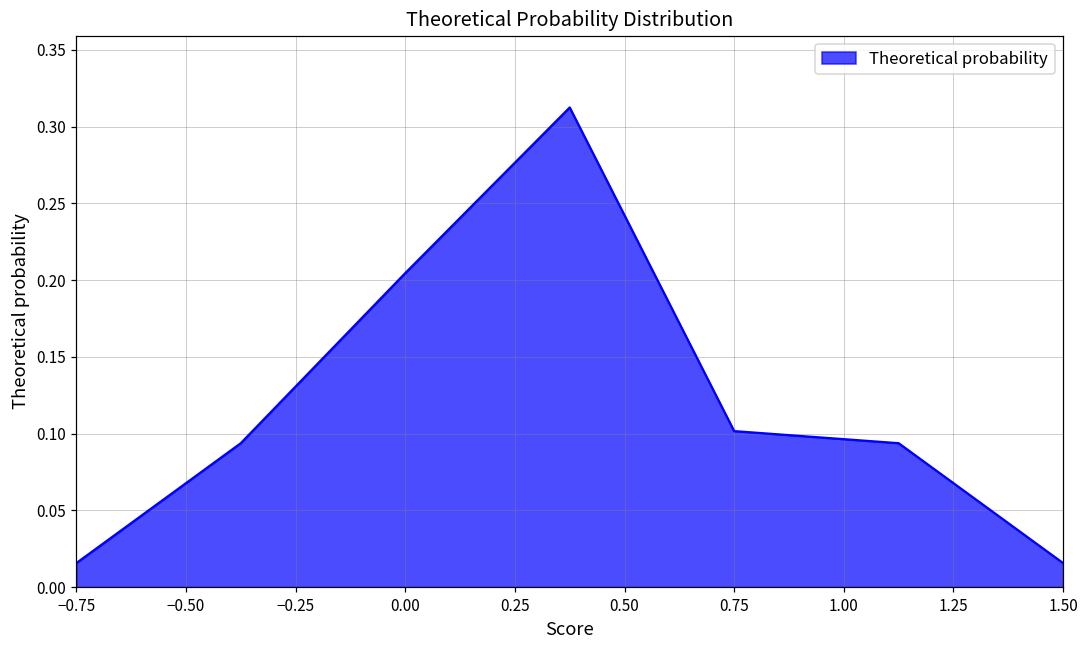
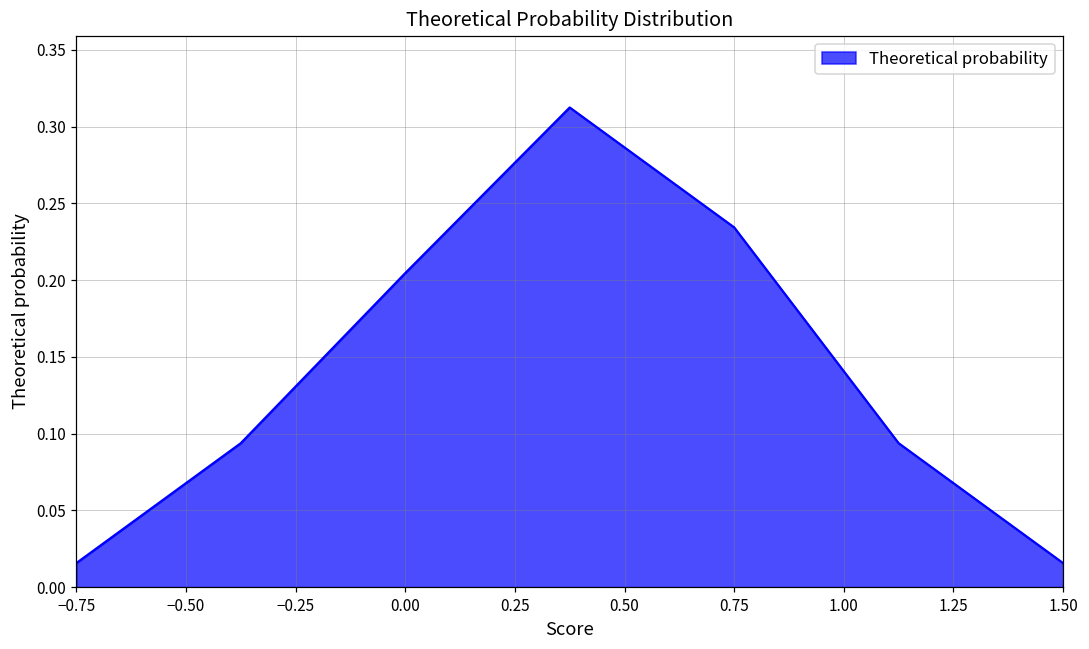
  {
    "−0.75": 0.016,
    "0.00": 0.205,
-   "0.75": 0.102,
+   "0.75": 0.234,
    "1.50": 0.016
  }
